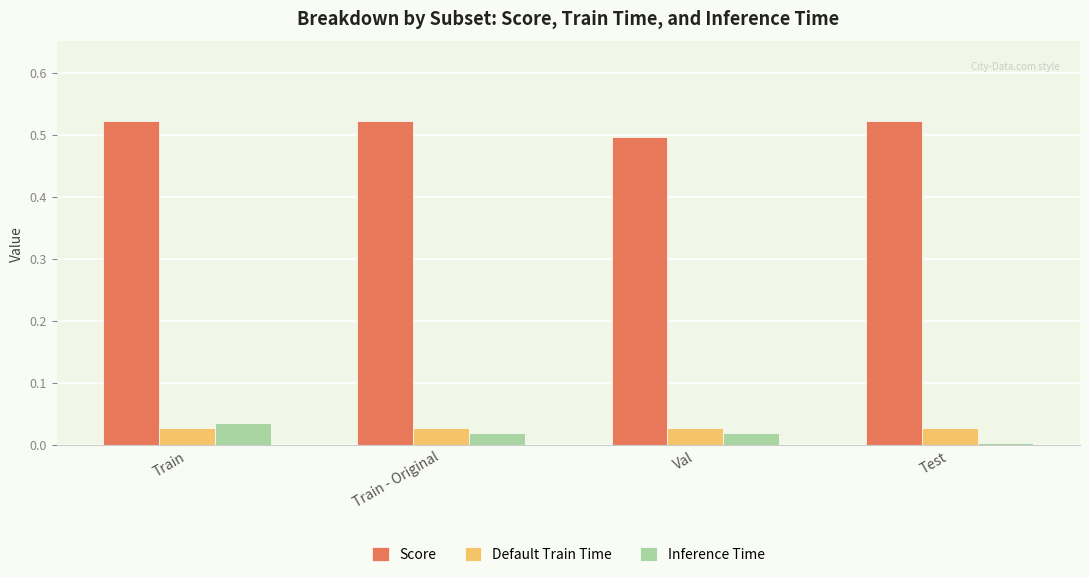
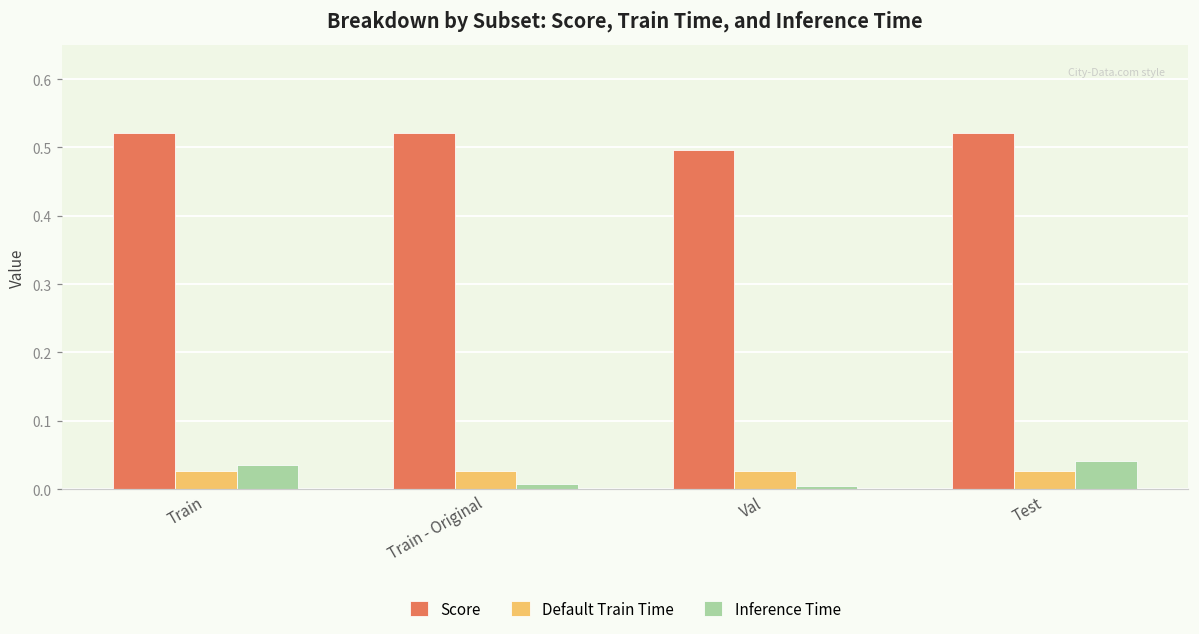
  {
    "Score": {
      "Train": 0.52,
      "Train - Original": 0.52,
      "Val": 0.50,
      "Test": 0.52
    },
    "Default Train Time": {
      "Train": 0.03,
      "Train - Original": 0.03,
      "Val": 0.03,
      "Test": 0.03
    },
    "Inference Time": {
      "Train": 0.04,
-     "Train - Original": 0.02,
-     "Val": 0.02,
-     "Test": 0.00
+     "Train - Original": 0.01,
+     "Val": 0.00,
+     "Test": 0.04
    }
  }
